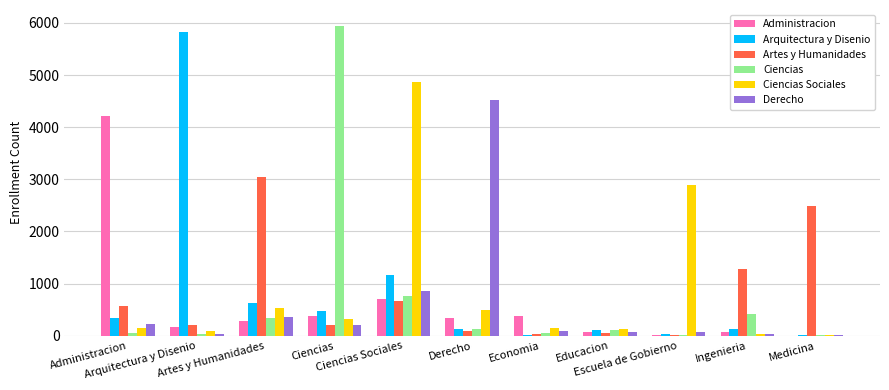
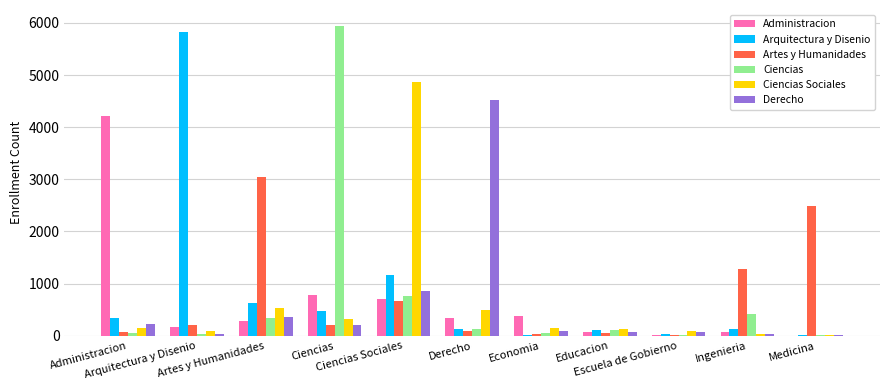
  {
    "Administracion": {
      "Administracion": 4200,
      "Arquitectura y Disenio": 200,
      "Artes y Humanidades": 300,
-     "Ciencias": 400,
+     "Ciencias": 800,
      "Ciencias Sociales": 700,
      "Derecho": 300,
      "Economia": 400,
      "Educacion": 100,
      "Ingenieria": 100
    },
    "Arquitectura y Disenio": {
      "Administracion": 300,
      "Arquitectura y Disenio": 5800,
      "Artes y Humanidades": 600,
      "Ciencias": 500,
      "Ciencias Sociales": 1200,
      "Derecho": 100,
      "Educacion": 100,
      "Ingenieria": 100
    },
    "Artes y Humanidades": {
-     "Administracion": 600,
+     "Administracion": 100,
      "Arquitectura y Disenio": 200,
      "Artes y Humanidades": 3000,
      "Ciencias": 200,
      "Ciencias Sociales": 700,
      "Derecho": 100,
      "Educacion": 0,
      "Ingenieria": 1300,
      "Medicina": 2500
    },
    "Ciencias": {
      "Administracion": 100,
      "Artes y Humanidades": 300,
      "Ciencias": 6000,
      "Ciencias Sociales": 800,
      "Derecho": 100,
      "Economia": 100,
      "Educacion": 100,
      "Ingenieria": 400
    },
    "Ciencias Sociales": {
      "Administracion": 100,
      "Arquitectura y Disenio": 100,
      "Artes y Humanidades": 500,
      "Ciencias": 300,
      "Ciencias Sociales": 4900,
      "Derecho": 500,
      "Economia": 100,
      "Educacion": 100,
-     "Escuela de Gobierno": 2900
+     "Escuela de Gobierno": 100
    },
    "Derecho": {
      "Administracion": 200,
      "Artes y Humanidades": 400,
      "Ciencias": 200,
      "Ciencias Sociales": 900,
      "Derecho": 4500,
      "Economia": 100,
      "Educacion": 100,
      "Escuela de Gobierno": 100
    }
  }
